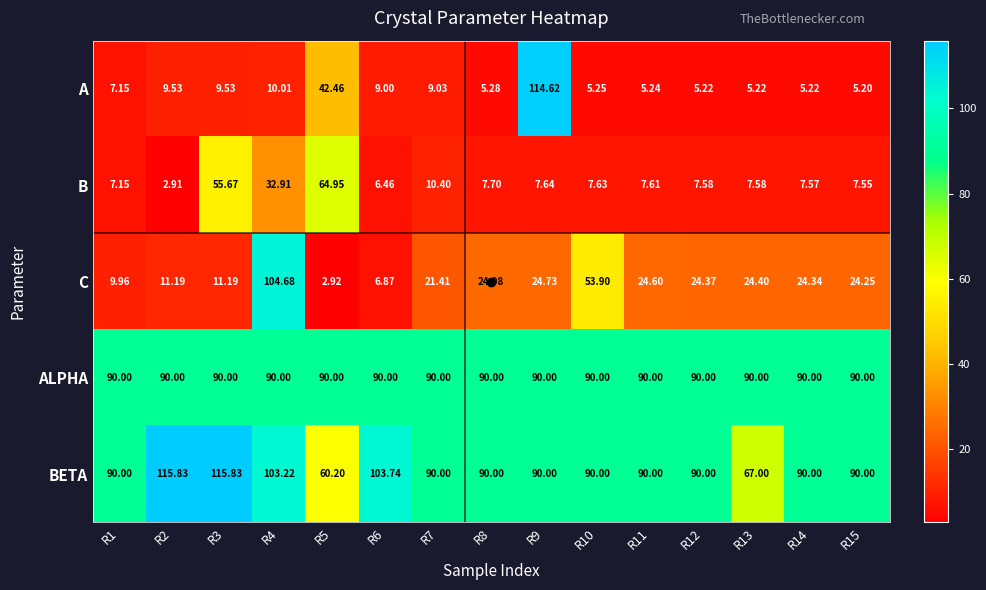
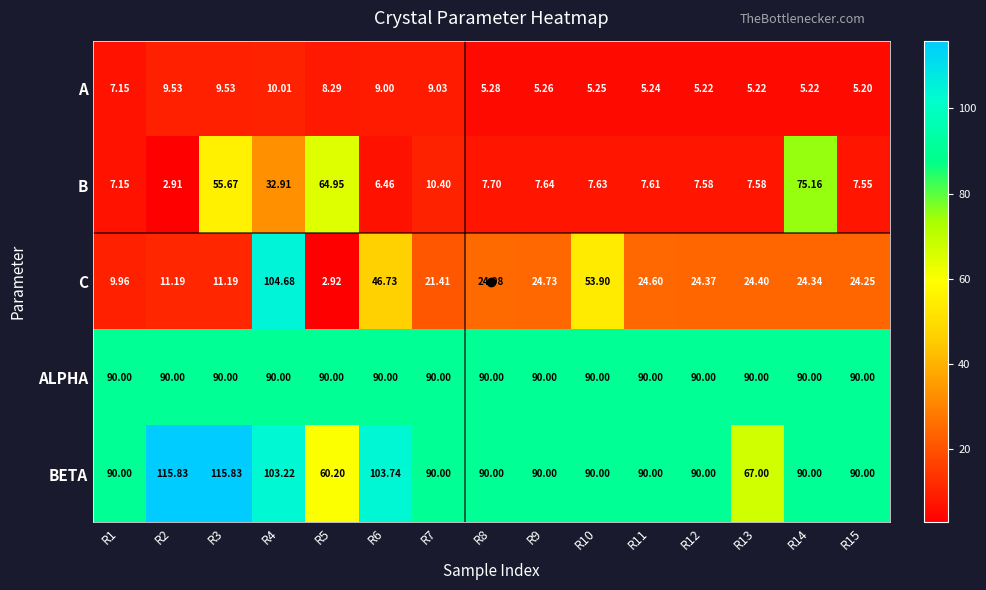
  {
    "A": {
      "R1": 7.15,
      "R2": 9.53,
      "R3": 9.53,
      "R4": 10.01,
-     "R5": 42.46,
+     "R5": 8.29,
      "R6": 9.00,
      "R7": 9.03,
      "R8": 5.28,
-     "R9": 114.62,
+     "R9": 5.26,
      "R10": 5.25,
      "R11": 5.24,
      "R12": 5.22,
      "R13": 5.22,
      "R14": 5.22,
      "R15": 5.20
    },
    "B": {
      "R1": 7.15,
      "R2": 2.91,
      "R3": 55.67,
      "R4": 32.91,
      "R5": 64.95,
      "R6": 6.46,
      "R7": 10.40,
      "R8": 7.70,
      "R9": 7.64,
      "R10": 7.63,
      "R11": 7.61,
      "R12": 7.58,
      "R13": 7.58,
-     "R14": 7.57,
+     "R14": 75.16,
      "R15": 7.55
    },
    "C": {
      "R1": 9.96,
      "R2": 11.19,
      "R3": 11.19,
      "R4": 104.68,
      "R5": 2.92,
-     "R6": 6.87,
+     "R6": 46.73,
      "R7": 21.41,
      "R9": 24.73,
      "R10": 53.90,
      "R11": 24.60,
      "R12": 24.37,
      "R13": 24.40,
      "R14": 24.34,
      "R15": 24.25
    },
    "ALPHA": {
      "R1": 90.00,
      "R2": 90.00,
      "R3": 90.00,
      "R4": 90.00,
      "R5": 90.00,
      "R6": 90.00,
      "R7": 90.00,
      "R8": 90.00,
      "R9": 90.00,
      "R10": 90.00,
      "R11": 90.00,
      "R12": 90.00,
      "R13": 90.00,
      "R14": 90.00,
      "R15": 90.00
    },
    "BETA": {
      "R1": 90.00,
      "R2": 115.83,
      "R3": 115.83,
      "R4": 103.22,
      "R5": 60.20,
      "R6": 103.74,
      "R7": 90.00,
      "R8": 90.00,
      "R9": 90.00,
      "R10": 90.00,
      "R11": 90.00,
      "R12": 90.00,
      "R13": 67.00,
      "R14": 90.00,
      "R15": 90.00
    }
  }
